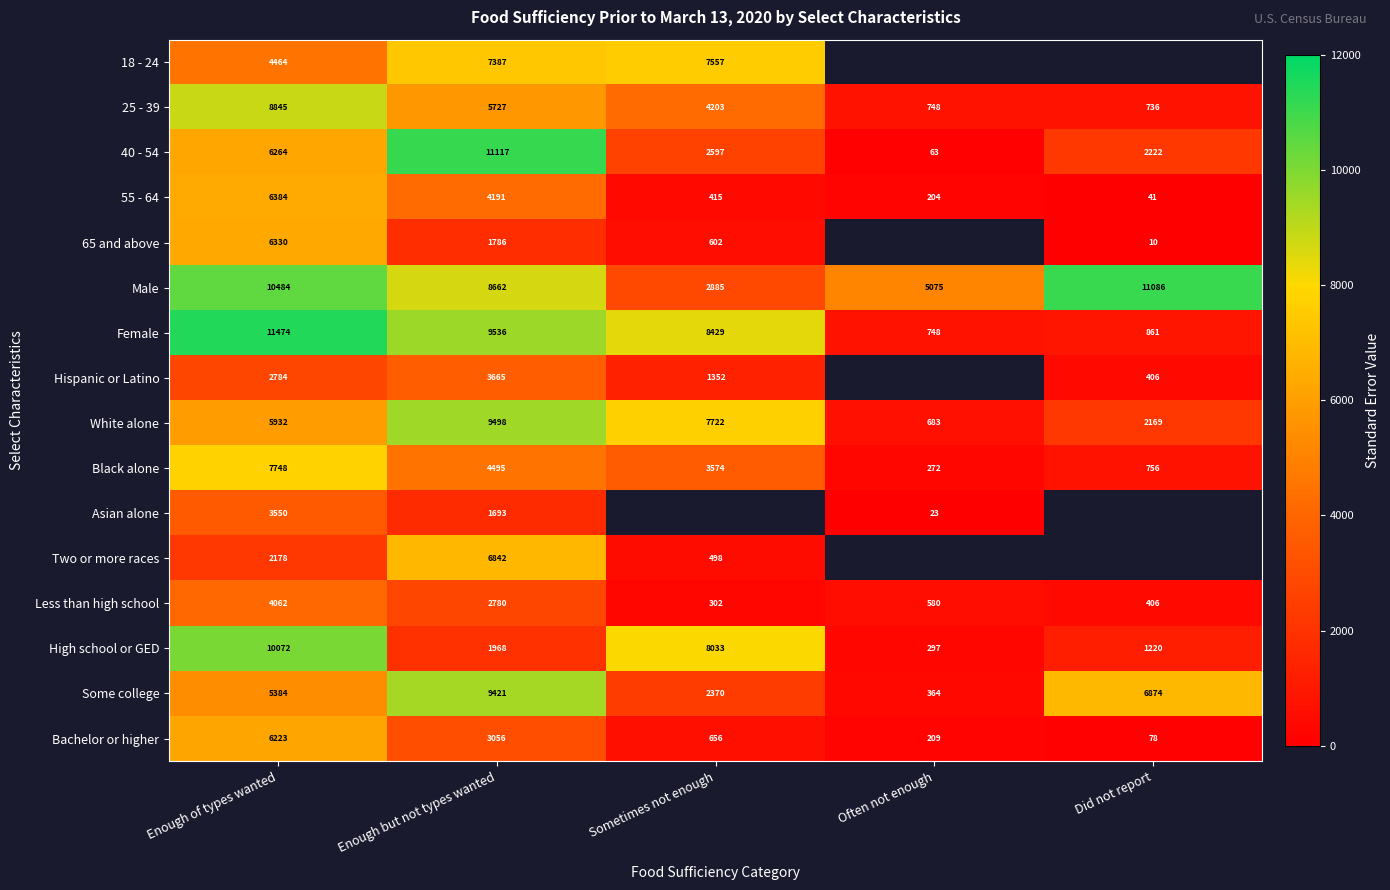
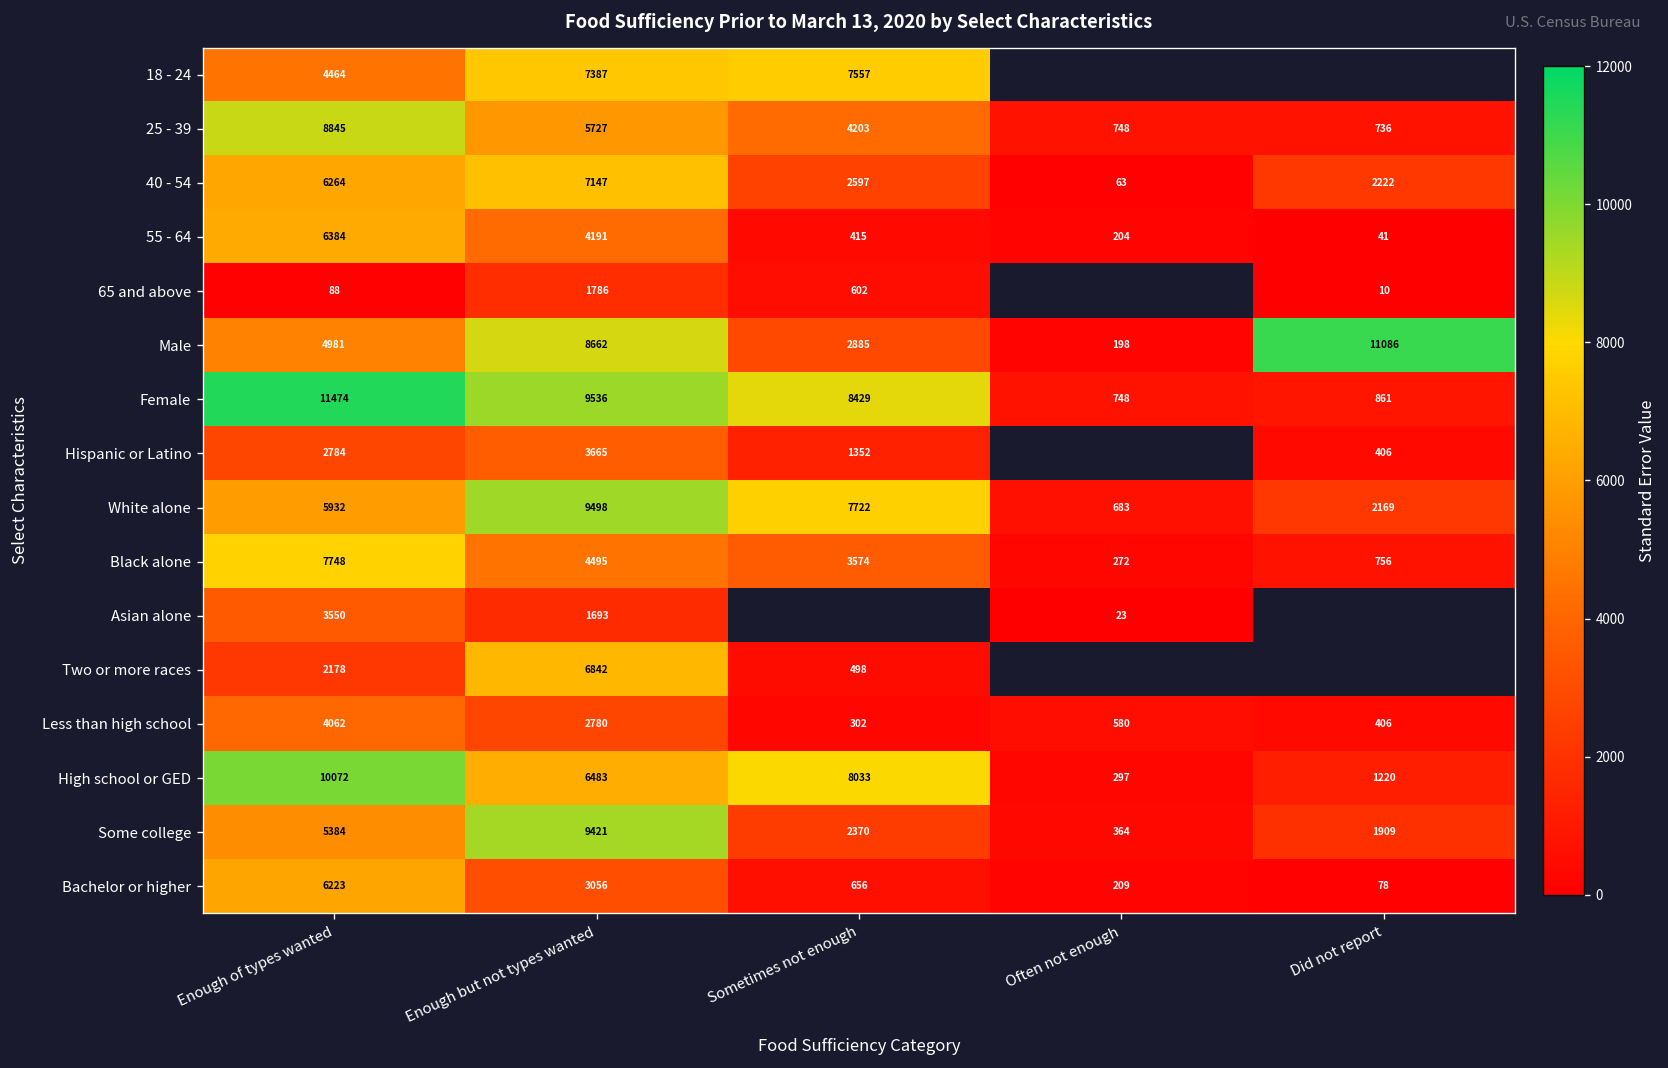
  {
    "18 - 24": {
      "Enough of types wanted": 4464,
      "Enough but not types wanted": 7387,
      "Sometimes not enough": 7557
    },
    "25 - 39": {
      "Enough of types wanted": 8845,
      "Enough but not types wanted": 5727,
      "Sometimes not enough": 4203,
      "Often not enough": 748,
      "Did not report": 736
    },
    "40 - 54": {
      "Enough of types wanted": 6264,
-     "Enough but not types wanted": 11117,
+     "Enough but not types wanted": 7147,
      "Sometimes not enough": 2597,
      "Often not enough": 63,
      "Did not report": 2222
    },
    "55 - 64": {
      "Enough of types wanted": 6384,
      "Enough but not types wanted": 4191,
      "Sometimes not enough": 415,
      "Often not enough": 204,
      "Did not report": 41
    },
    "65 and above": {
-     "Enough of types wanted": 6330,
+     "Enough of types wanted": 88,
      "Enough but not types wanted": 1786,
      "Sometimes not enough": 602,
      "Did not report": 10
    },
    "Male": {
-     "Enough of types wanted": 10484,
+     "Enough of types wanted": 4981,
      "Enough but not types wanted": 8662,
      "Sometimes not enough": 2885,
-     "Often not enough": 5075,
+     "Often not enough": 198,
      "Did not report": 11086
    },
    "Female": {
      "Enough of types wanted": 11474,
      "Enough but not types wanted": 9536,
      "Sometimes not enough": 8429,
      "Often not enough": 748,
      "Did not report": 861
    },
    "Hispanic or Latino": {
      "Enough of types wanted": 2784,
      "Enough but not types wanted": 3665,
      "Sometimes not enough": 1352,
      "Did not report": 406
    },
    "White alone": {
      "Enough of types wanted": 5932,
      "Enough but not types wanted": 9498,
      "Sometimes not enough": 7722,
      "Often not enough": 683,
      "Did not report": 2169
    },
    "Black alone": {
      "Enough of types wanted": 7748,
      "Enough but not types wanted": 4495,
      "Sometimes not enough": 3574,
      "Often not enough": 272,
      "Did not report": 756
    },
    "Asian alone": {
      "Enough of types wanted": 3550,
      "Enough but not types wanted": 1693,
      "Often not enough": 23
    },
    "Two or more races": {
      "Enough of types wanted": 2178,
      "Enough but not types wanted": 6842,
      "Sometimes not enough": 498
    },
    "Less than high school": {
      "Enough of types wanted": 4062,
      "Enough but not types wanted": 2780,
      "Sometimes not enough": 302,
      "Often not enough": 580,
      "Did not report": 406
    },
    "High school or GED": {
      "Enough of types wanted": 10072,
-     "Enough but not types wanted": 1968,
+     "Enough but not types wanted": 6483,
      "Sometimes not enough": 8033,
      "Often not enough": 297,
      "Did not report": 1220
    },
    "Some college": {
      "Enough of types wanted": 5384,
      "Enough but not types wanted": 9421,
      "Sometimes not enough": 2370,
      "Often not enough": 364,
-     "Did not report": 6874
+     "Did not report": 1909
    },
    "Bachelor or higher": {
      "Enough of types wanted": 6223,
      "Enough but not types wanted": 3056,
      "Sometimes not enough": 656,
      "Often not enough": 209,
      "Did not report": 78
    }
  }
